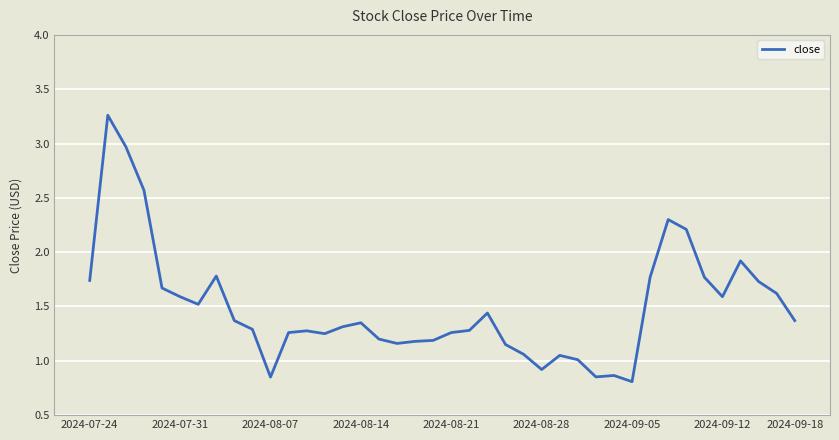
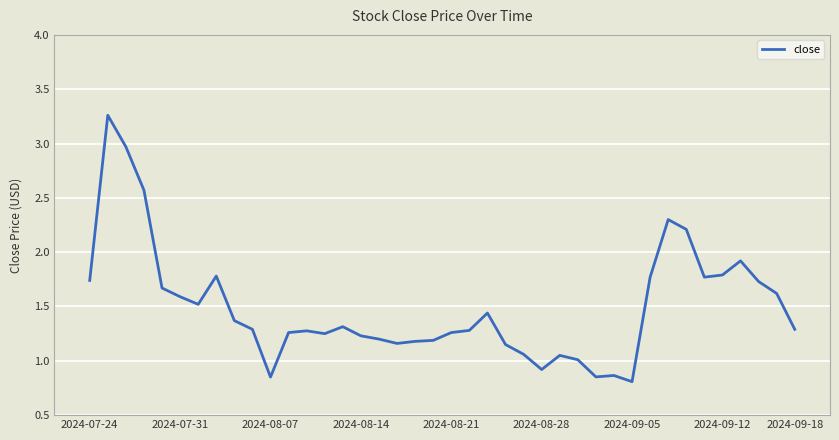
  {
    "2024-07-24": 1.74,
    "2024-07-31": 1.59,
    "2024-08-07": 0.85,
-   "2024-08-14": 1.35,
+   "2024-08-14": 1.23,
    "2024-08-21": 1.26,
    "2024-08-28": 0.92,
    "2024-09-05": 0.81,
-   "2024-09-12": 1.59,
-   "2024-09-18": 1.37
+   "2024-09-12": 1.79,
+   "2024-09-18": 1.29
  }
